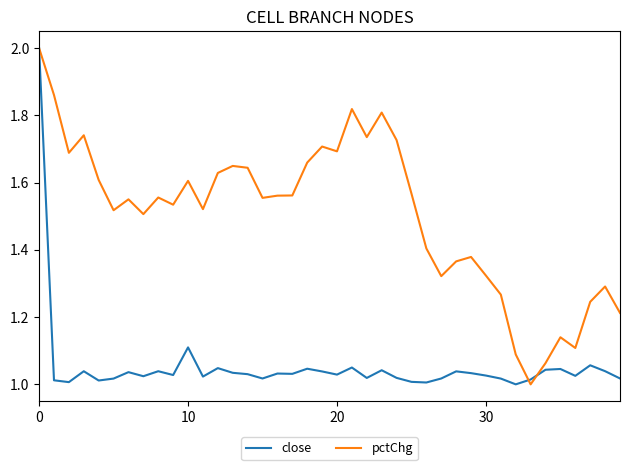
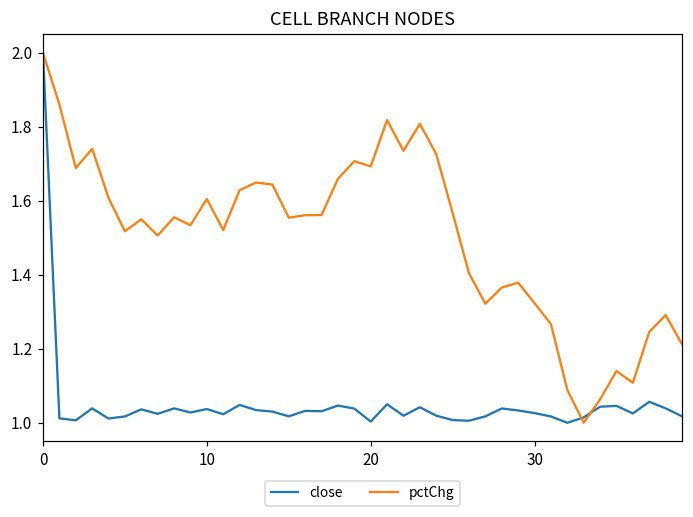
  {
    "close": {
-     "10": 1.11,
-     "20": 1.03,
+     "10": 1.04,
+     "20": 1.00,
      "30": 1.03
    },
    "pctChg": {
      "10": 1.61,
      "20": 1.69,
      "30": 1.32
    }
  }
